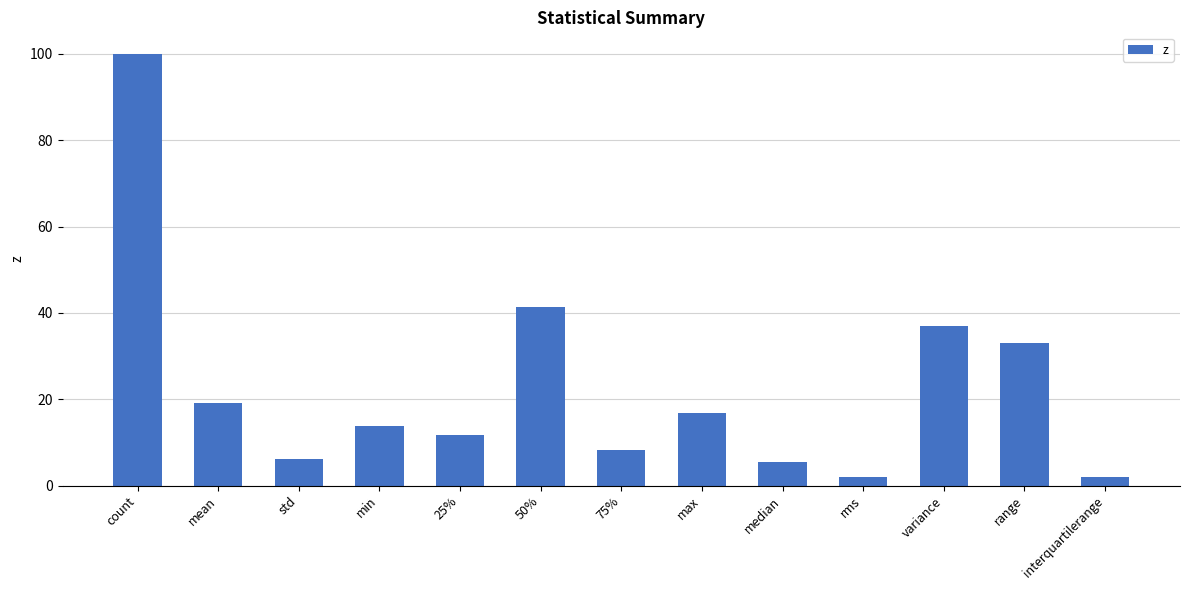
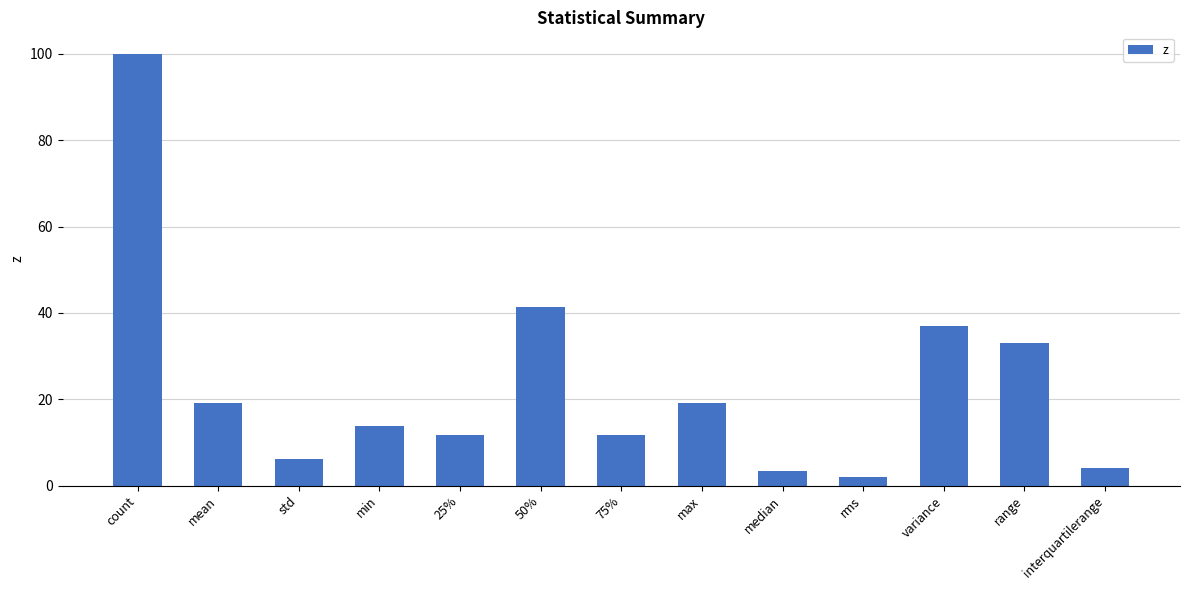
  {
    "count": 100,
    "mean": 19,
    "std": 6,
    "min": 14,
    "25%": 12,
    "50%": 41,
-   "75%": 8,
-   "max": 17,
-   "median": 5,
+   "75%": 12,
+   "max": 19,
+   "median": 3,
    "rms": 2,
    "variance": 37,
    "range": 33,
-   "interquartilerange": 2
+   "interquartilerange": 4
  }
